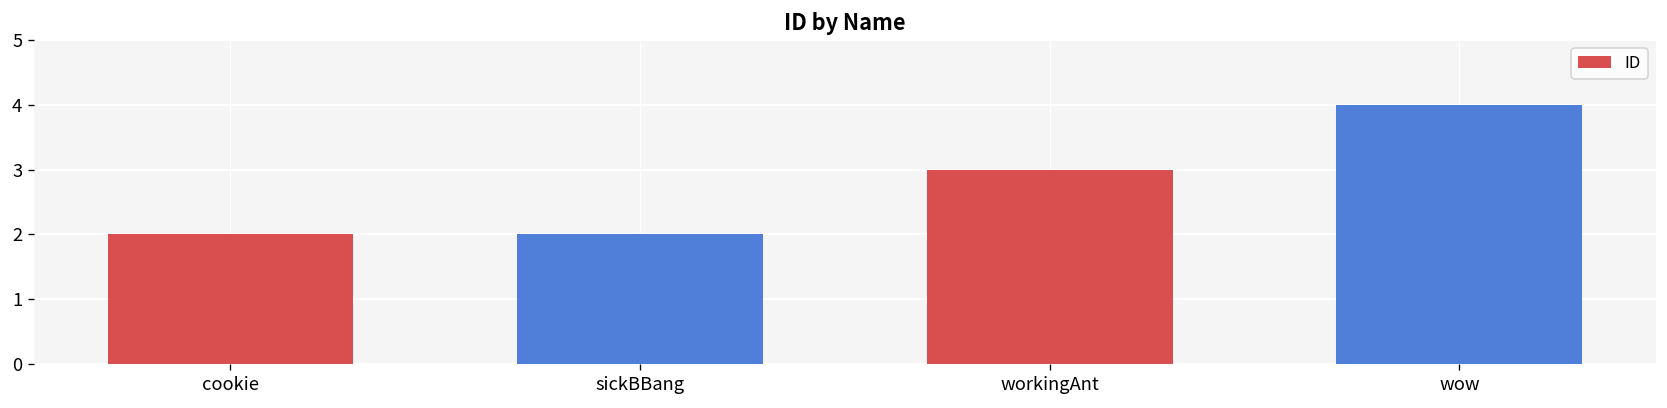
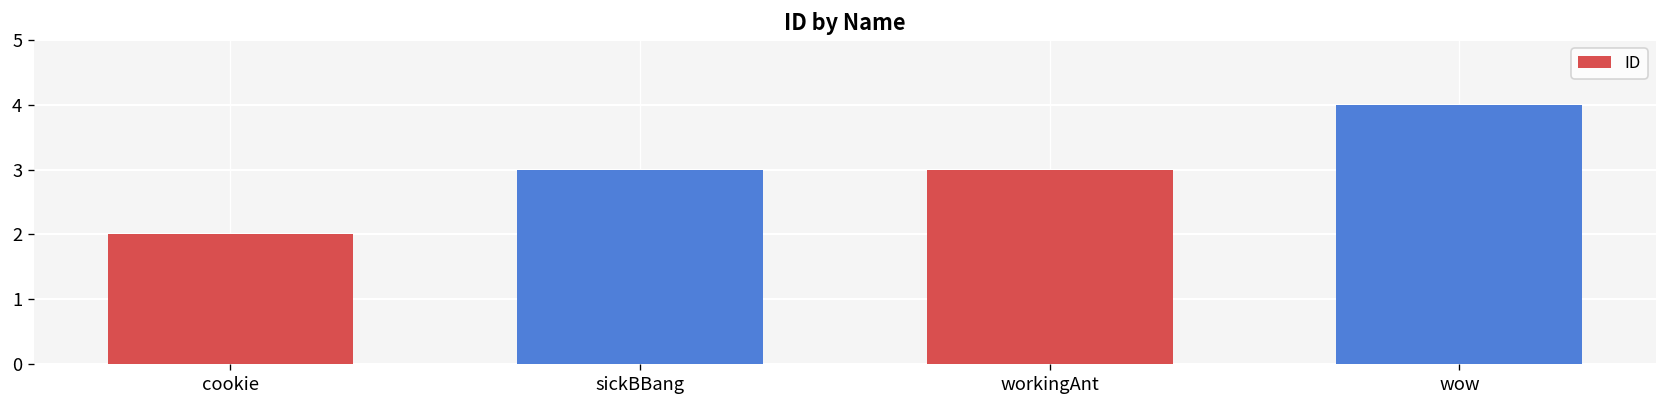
  {
    "cookie": 2,
-   "sickBBang": 2,
+   "sickBBang": 3,
    "workingAnt": 3,
    "wow": 4
  }
